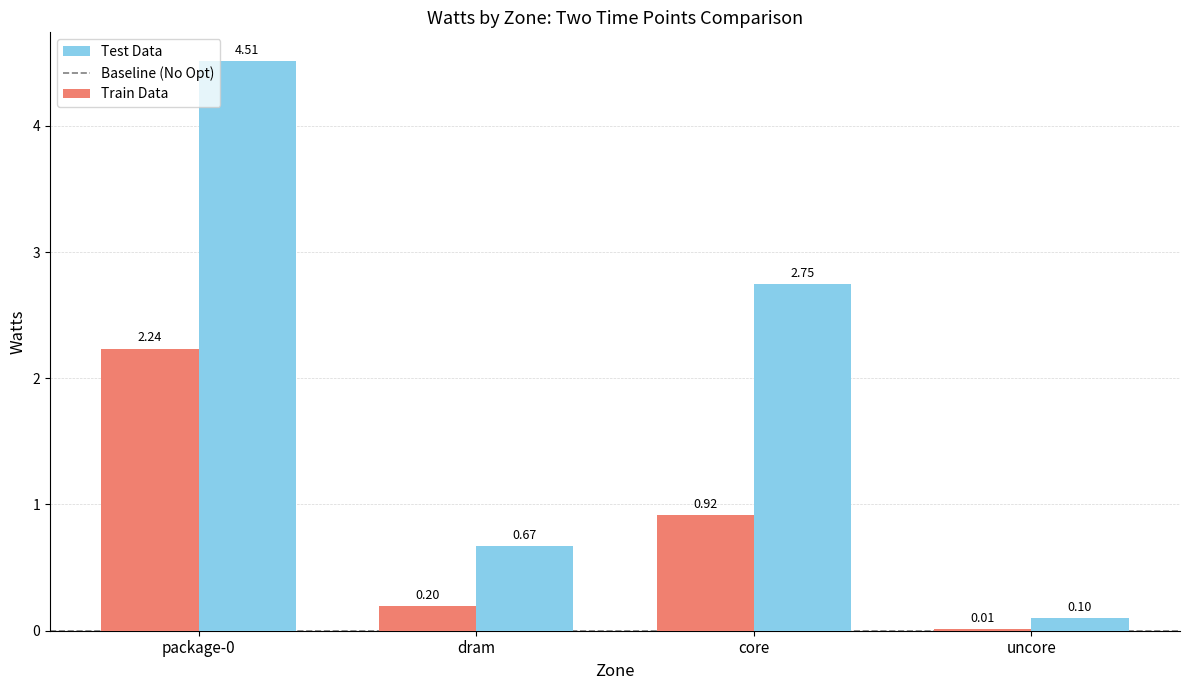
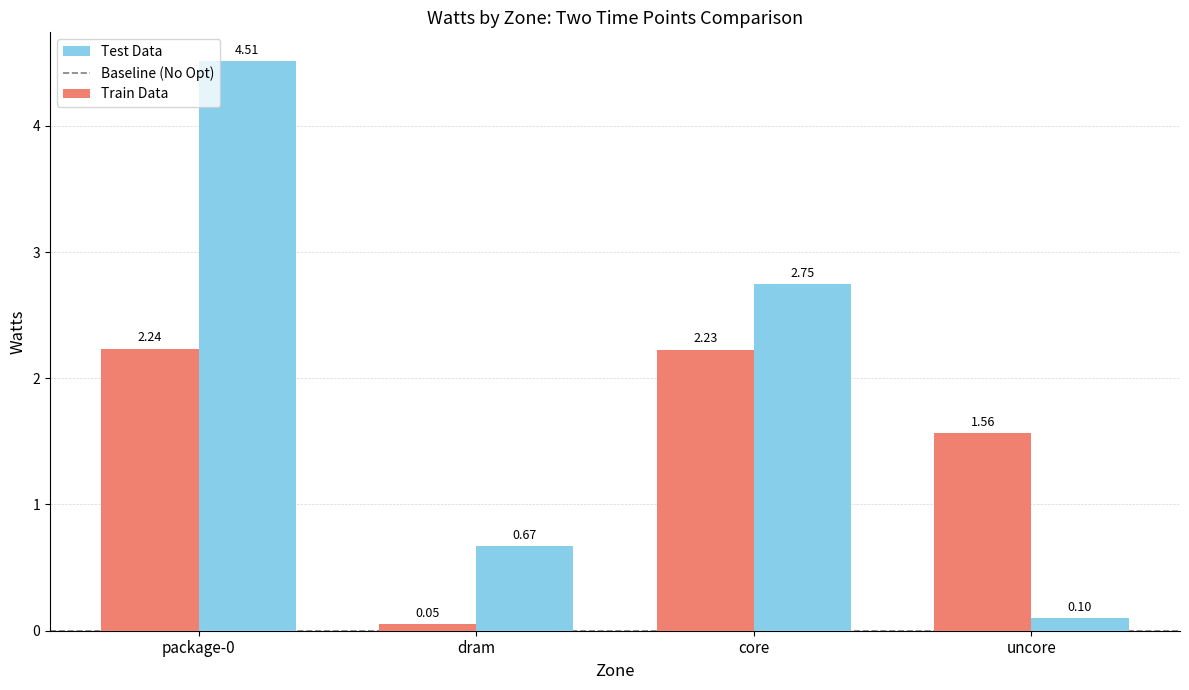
  {
    "Train Data": {
      "package-0": 2.24,
-     "dram": 0.20,
-     "core": 0.92,
-     "uncore": 0.01
+     "dram": 0.05,
+     "core": 2.23,
+     "uncore": 1.56
    },
    "Test Data": {
      "package-0": 4.51,
      "dram": 0.67,
      "core": 2.75,
      "uncore": 0.10
    }
  }
